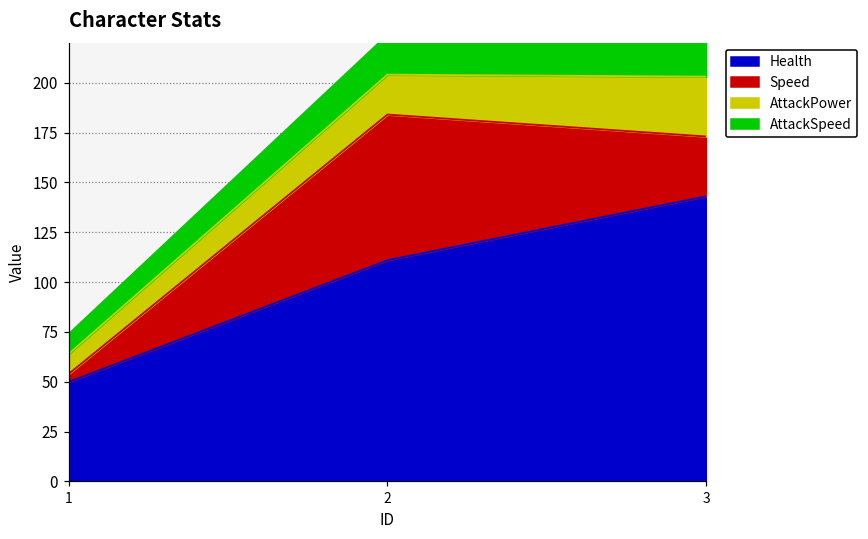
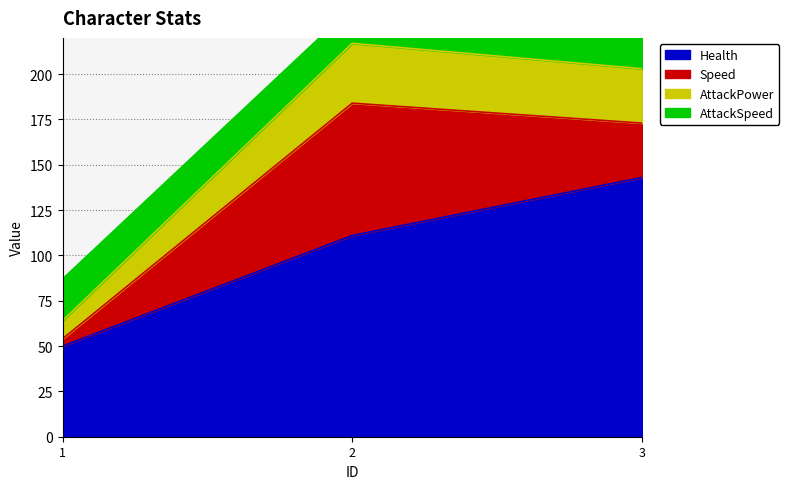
  {
    "Health": {
      "1": 50,
      "2": 111,
      "3": 143
    },
    "Speed": {
      "1": 54,
      "2": 184,
      "3": 173
    },
    "AttackPower": {
      "1": 64,
-     "2": 20,
+     "2": 33,
      "3": 203
    },
    "AttackSpeed": {
-     "1": 10
+     "1": 23
    }
  }
